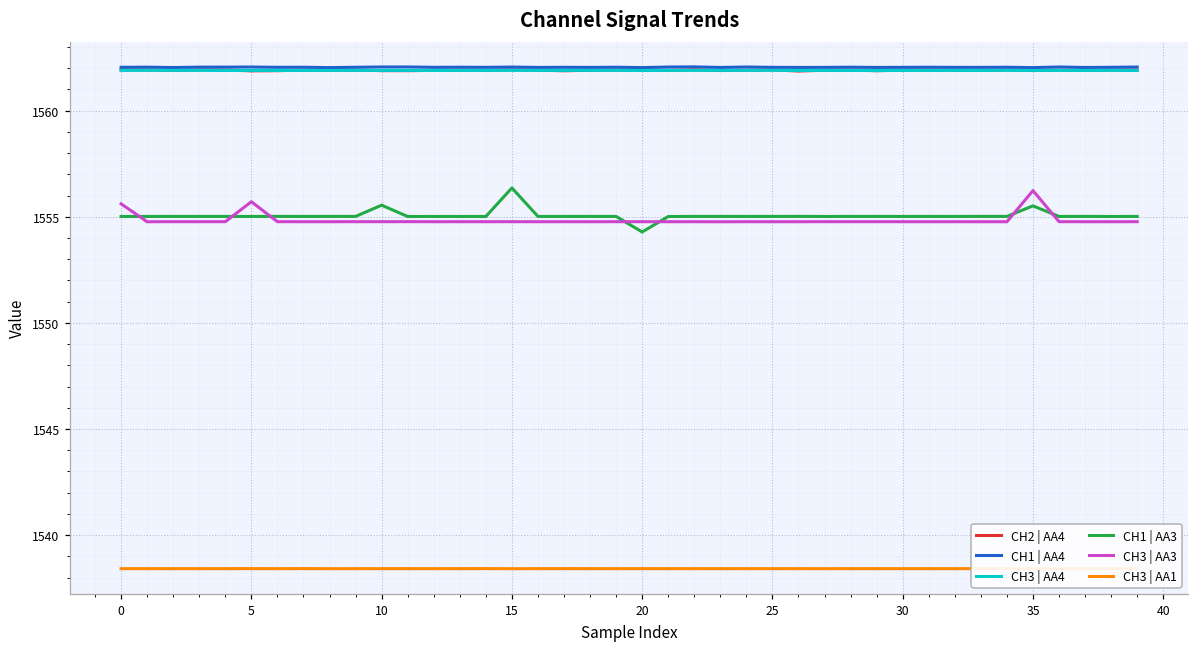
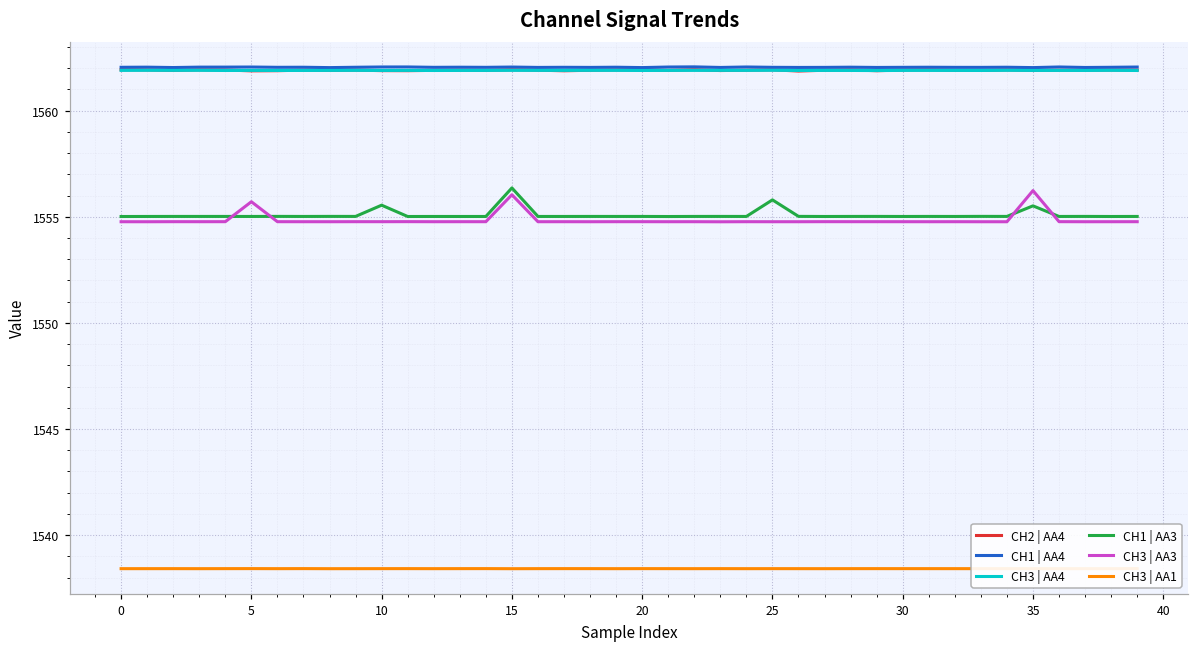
  {
    "CH1 | AA4": {
      "5": 1562.1,
      "10": 1562.1,
      "35": 1562.0
    },
    "CH1 | AA3": {
      "0": 1555.0,
      "5": 1555.0,
      "10": 1555.5,
      "15": 1556.4,
-     "20": 1554.3,
-     "25": 1555.0,
+     "20": 1555.0,
+     "25": 1555.8,
      "30": 1555.0,
      "35": 1555.5
    },
    "CH3 | AA3": {
-     "0": 1555.6,
+     "0": 1554.8,
      "5": 1555.7,
      "10": 1554.8,
-     "15": 1554.8,
+     "15": 1556.0,
      "20": 1554.8,
      "25": 1554.8,
      "30": 1554.8,
      "35": 1556.2
    },
    "CH3 | AA1": {
      "0": 1538.4,
      "5": 1538.4,
      "10": 1538.4,
      "15": 1538.4,
      "20": 1538.4,
      "25": 1538.4,
      "30": 1538.4
    }
  }
